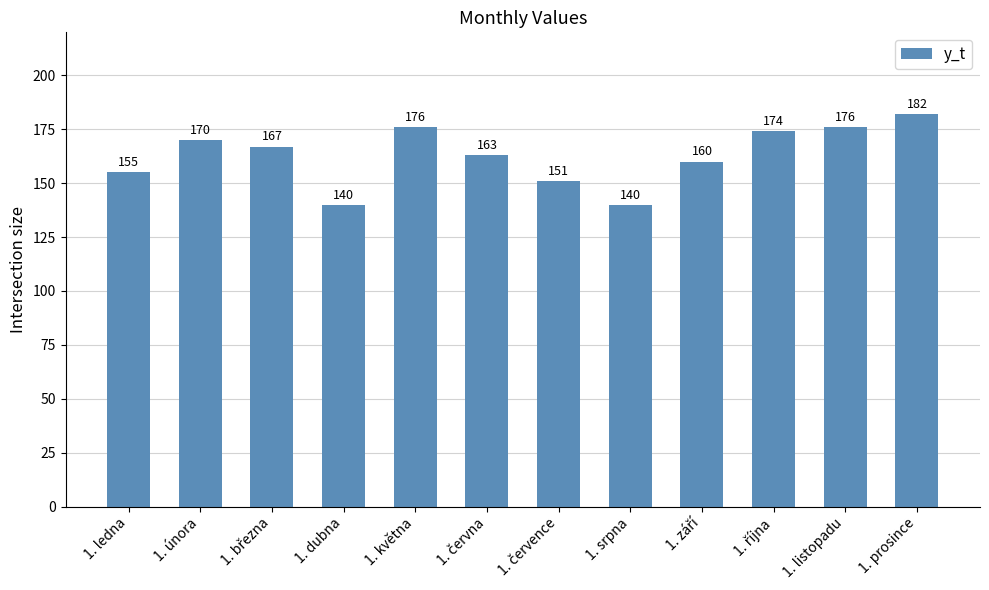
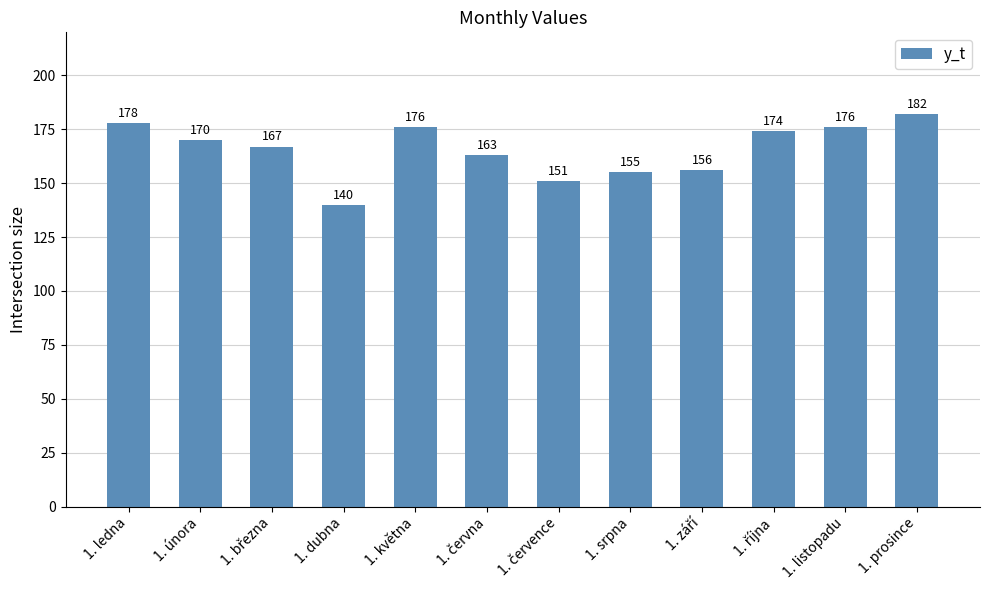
  {
-   "1. ledna": 155,
+   "1. ledna": 178,
    "1. února": 170,
    "1. března": 167,
    "1. dubna": 140,
    "1. května": 176,
    "1. června": 163,
    "1. července": 151,
-   "1. srpna": 140,
-   "1. září": 160,
+   "1. srpna": 155,
+   "1. září": 156,
    "1. října": 174,
    "1. listopadu": 176,
    "1. prosince": 182
  }
